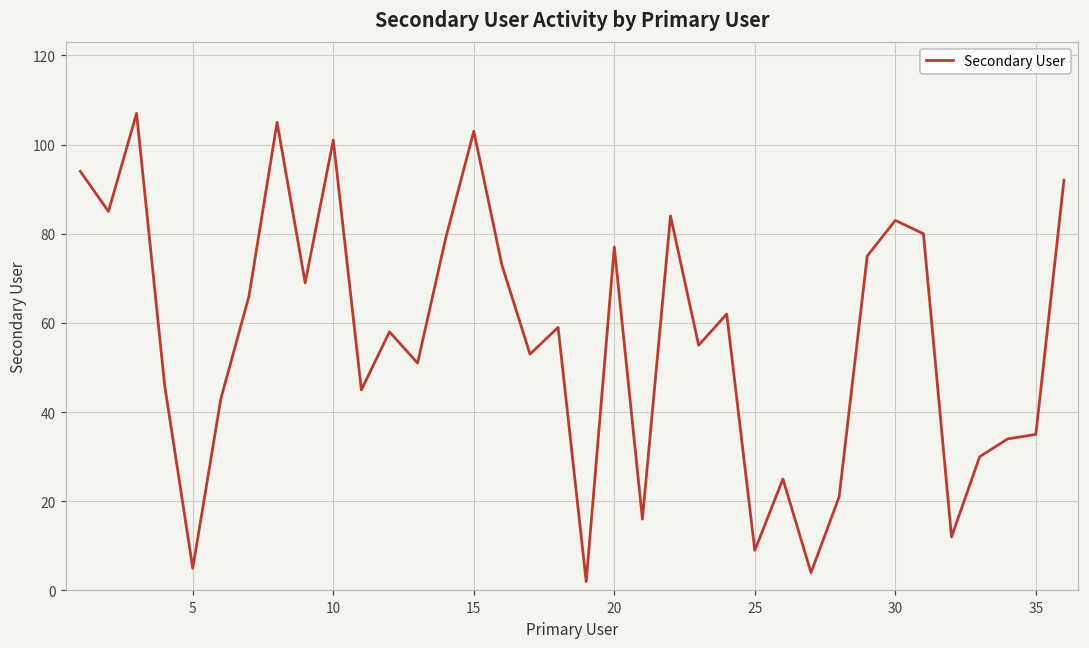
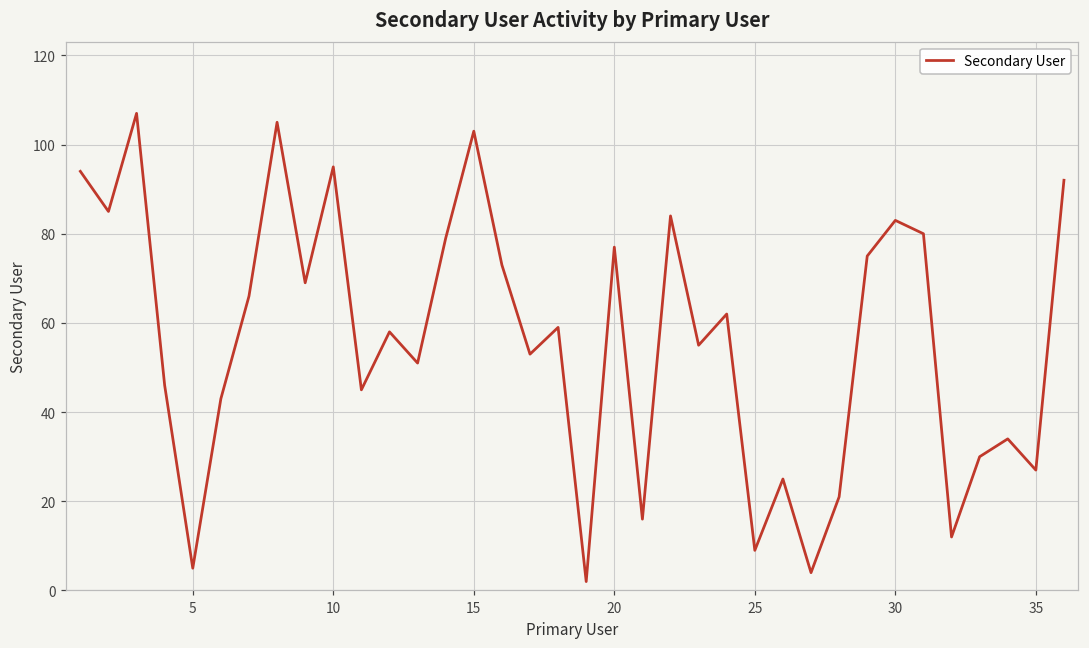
  {
    "5": 5,
-   "10": 101,
+   "10": 95,
    "15": 103,
    "20": 77,
    "25": 9,
    "30": 83,
-   "35": 35
+   "35": 27
  }
